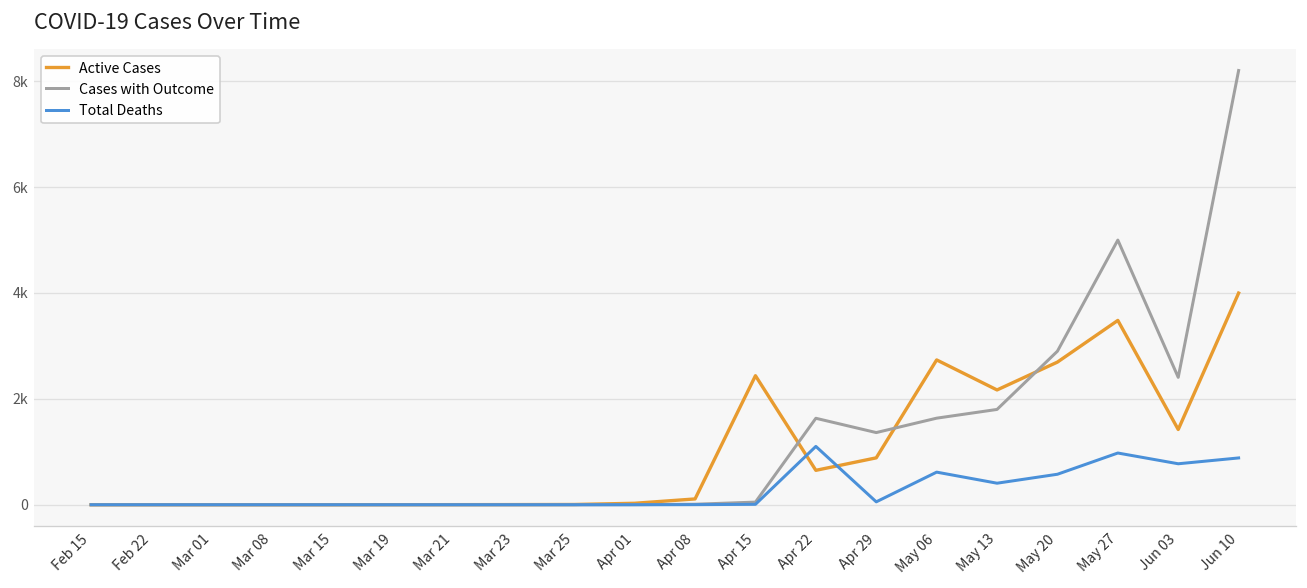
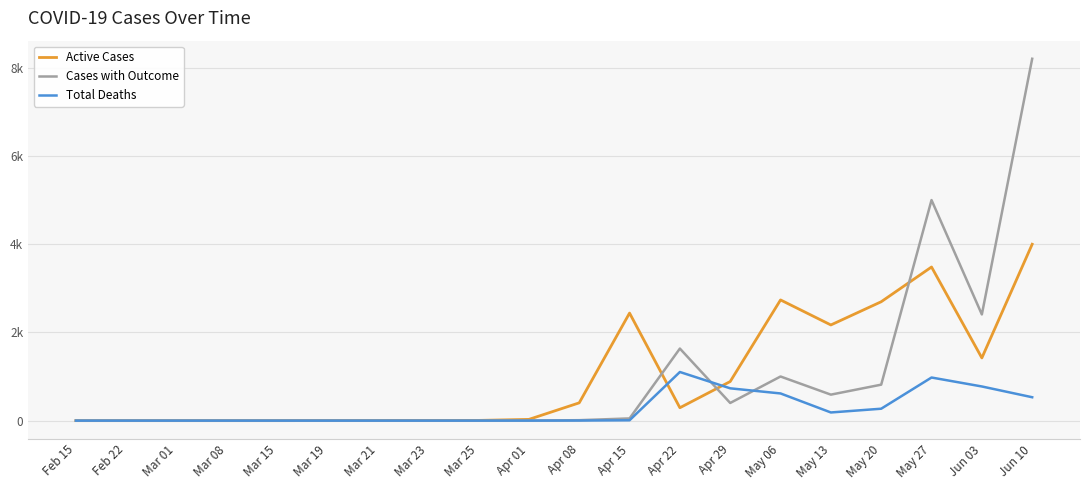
  {
    "Active Cases": {
-     "Apr 08": 100,
+     "Apr 08": 400,
      "Apr 15": 2400,
-     "Apr 22": 700,
+     "Apr 22": 300,
      "Apr 29": 900,
      "May 06": 2700,
      "May 13": 2200,
      "May 20": 2700,
      "May 27": 3500,
      "Jun 03": 1400,
      "Jun 10": 4000
    },
    "Cases with Outcome": {
      "Apr 22": 1600,
-     "Apr 29": 1400,
-     "May 06": 1600,
-     "May 13": 1800,
-     "May 20": 2900,
+     "Apr 29": 400,
+     "May 06": 1000,
+     "May 13": 600,
+     "May 20": 800,
      "May 27": 5000,
      "Jun 03": 2400,
      "Jun 10": 8200
    },
    "Total Deaths": {
      "Apr 22": 1100,
-     "Apr 29": 100,
+     "Apr 29": 700,
      "May 06": 600,
-     "May 13": 400,
-     "May 20": 600,
+     "May 13": 200,
+     "May 20": 300,
      "May 27": 1000,
      "Jun 03": 800,
-     "Jun 10": 900
+     "Jun 10": 500
    }
  }
